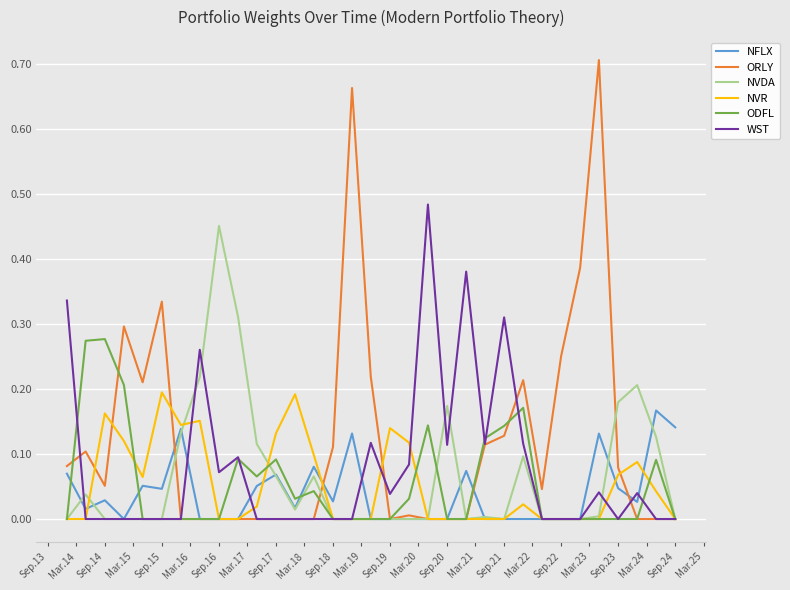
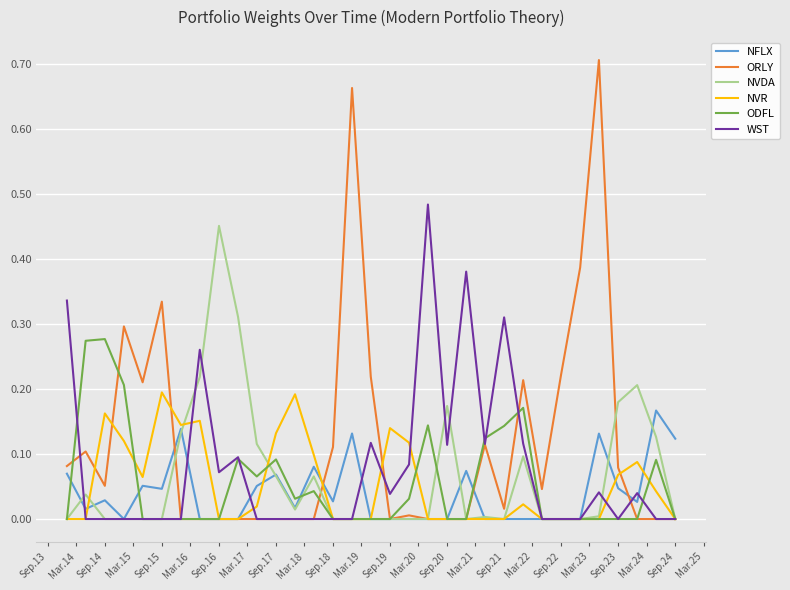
  {
    "NFLX": {
      "Sep.14": 0.03,
      "Sep.15": 0.05,
      "Sep.18": 0.03,
      "Sep.23": 0.05,
-     "Sep.24": 0.14
+     "Sep.24": 0.12
    },
    "ORLY": {
      "Sep.14": 0.05,
      "Sep.15": 0.33,
      "Sep.18": 0.11,
-     "Sep.21": 0.13,
-     "Sep.22": 0.25,
+     "Sep.21": 0.02,
+     "Sep.22": 0.22,
      "Sep.23": 0.08
    },
    "NVDA": {
      "Sep.16": 0.45,
      "Sep.20": 0.17,
      "Sep.23": 0.18
    },
    "NVR": {
      "Sep.14": 0.16,
      "Sep.15": 0.19,
      "Sep.17": 0.13,
      "Sep.19": 0.14,
      "Sep.23": 0.07
    },
    "ODFL": {
      "Sep.14": 0.28,
      "Sep.17": 0.09,
      "Sep.21": 0.14
    },
    "WST": {
      "Sep.16": 0.07,
      "Sep.19": 0.04,
      "Sep.20": 0.11,
      "Sep.21": 0.31
    }
  }
